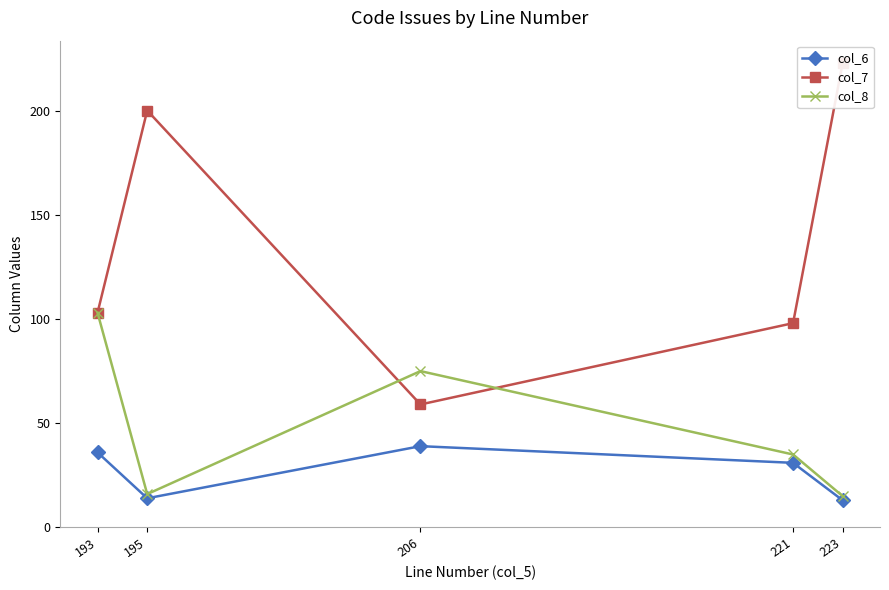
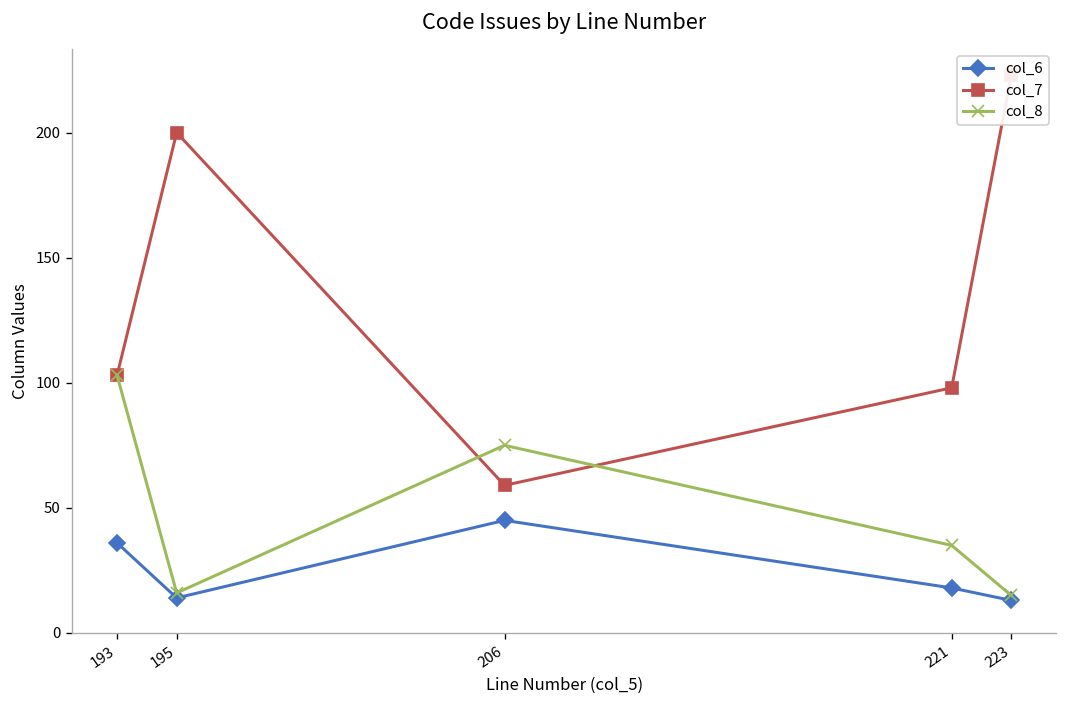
  {
    "col_6": {
      "193": 36,
      "195": 14,
-     "206": 39,
-     "221": 31,
+     "206": 45,
+     "221": 18,
      "223": 13
    },
    "col_7": {
      "195": 200,
      "206": 59,
      "221": 98
    },
    "col_8": {
      "195": 16,
      "206": 75,
      "221": 35,
      "223": 15
    }
  }
